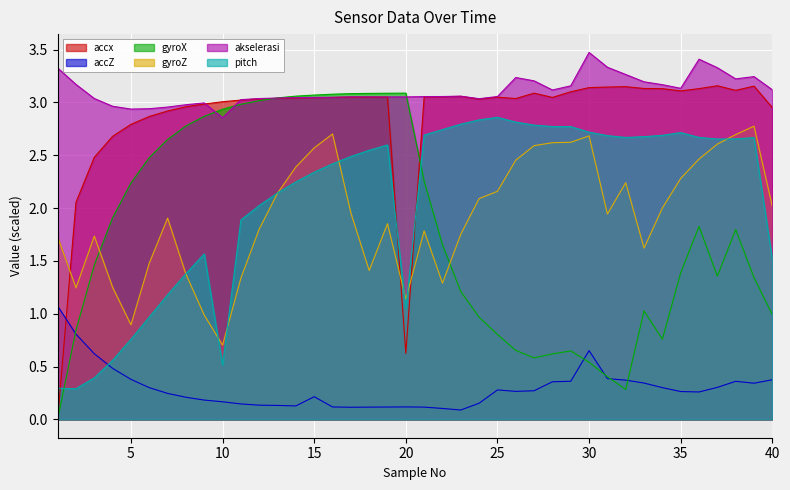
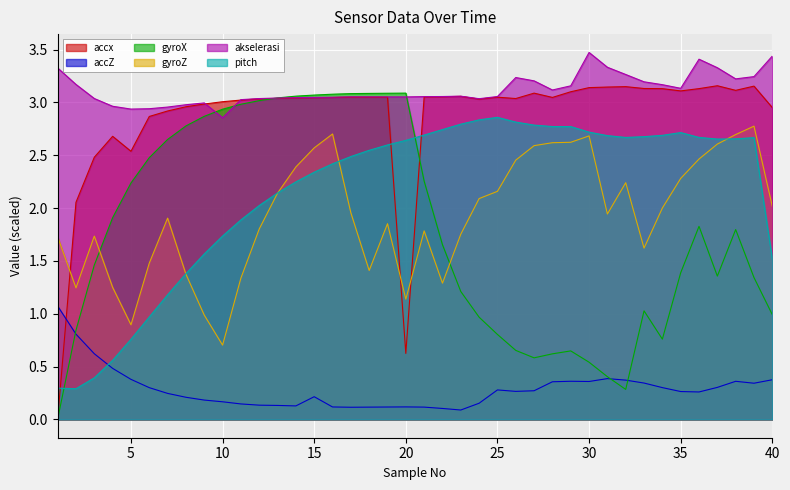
  {
    "accx": {
-     "5": 2.79,
+     "5": 2.54,
      "10": 3.01,
      "20": 0.62,
      "30": 3.14,
      "35": 3.11,
      "40": 2.95
    },
    "accZ": {
      "5": 0.38,
      "10": 0.17,
      "15": 0.21,
      "20": 0.12,
      "25": 0.28,
-     "30": 0.65,
+     "30": 0.36,
      "35": 0.26,
      "40": 0.38
    },
    "gyroX": {
      "5": 2.24,
      "10": 2.94,
      "20": 3.09,
      "25": 0.80,
      "30": 0.54,
      "35": 1.39,
      "40": 0.99
    },
    "gyroZ": {
      "5": 0.90,
      "10": 0.70,
      "15": 2.57,
      "20": 1.14,
      "25": 2.16,
      "30": 2.68,
      "35": 2.28,
      "40": 2.02
    },
    "akselerasi": {
      "5": 2.94,
      "10": 2.85,
      "20": 3.05,
      "30": 3.47,
      "35": 3.13,
-     "40": 3.12
+     "40": 3.44
    },
    "pitch": {
      "5": 0.76,
-     "10": 0.51,
+     "10": 1.74,
      "15": 2.34,
-     "20": 1.05,
+     "20": 2.64,
      "25": 2.86,
      "30": 2.72,
      "35": 2.71,
      "40": 1.52
    }
  }
